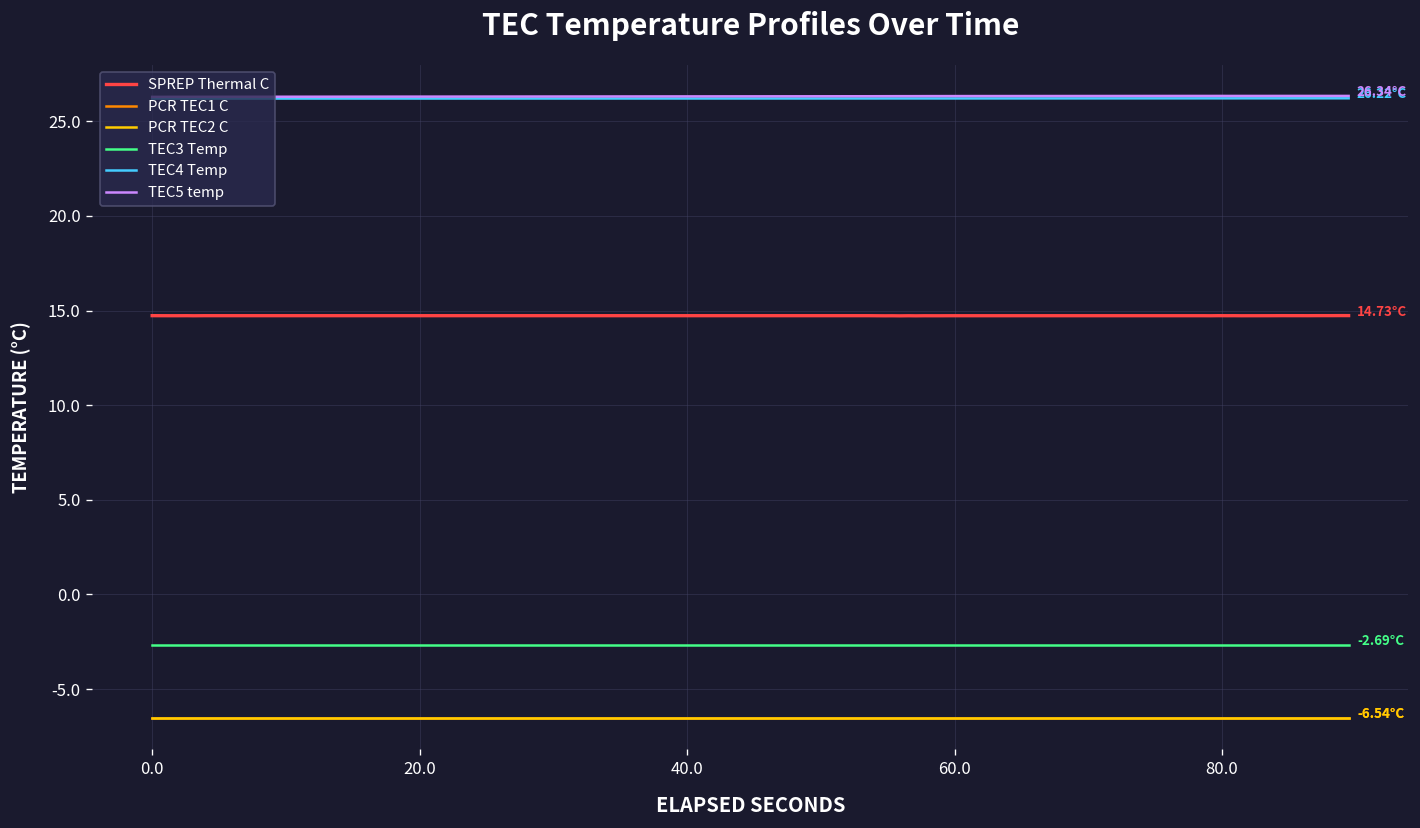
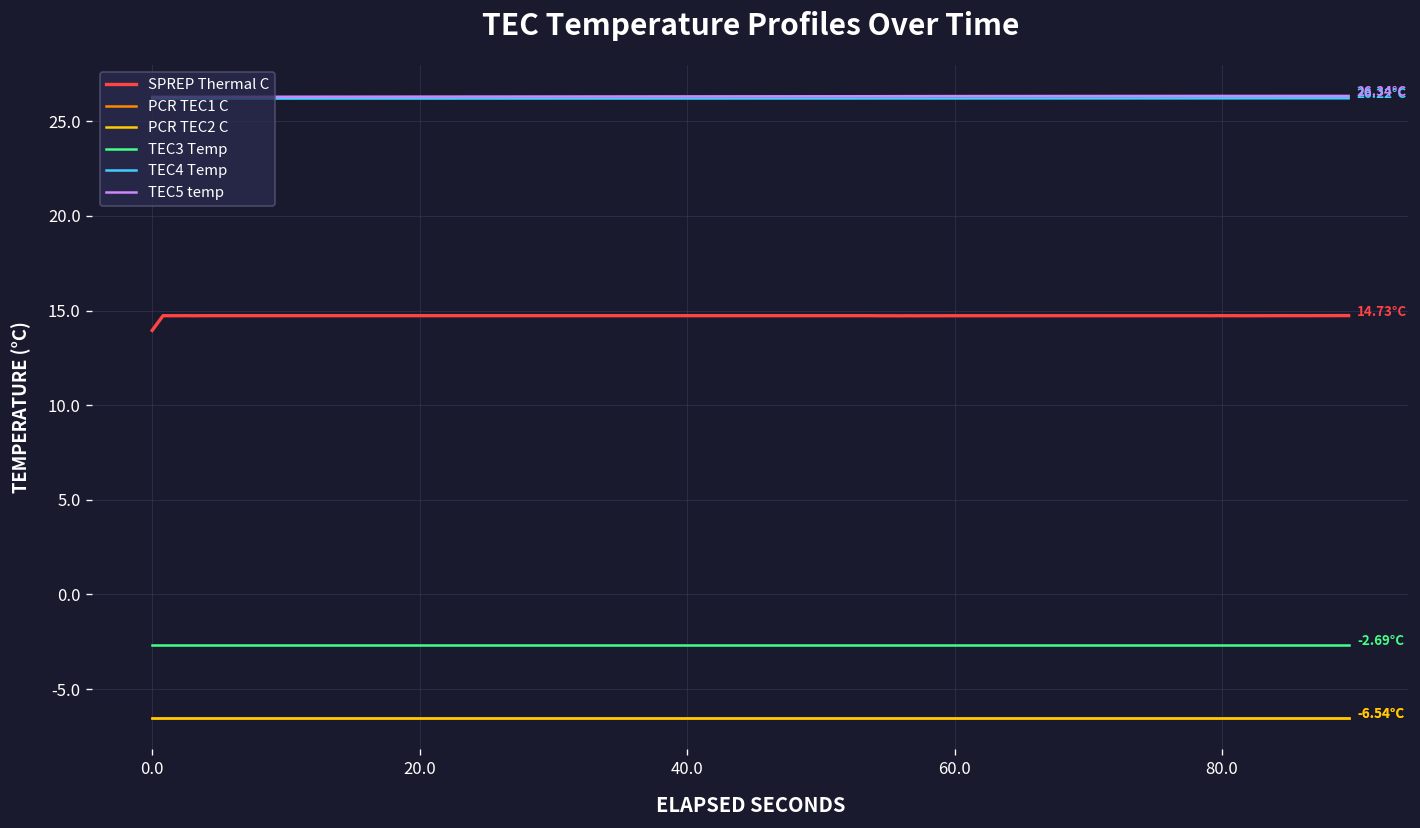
  {
    "SPREP Thermal C": {
-     "0.0": 14.7
+     "0.0": 14.0
    },
    "PCR TEC2 C": {
      "0.0": -6.5
    },
    "TEC3 Temp": {
      "0.0": -2.7
    }
  }
